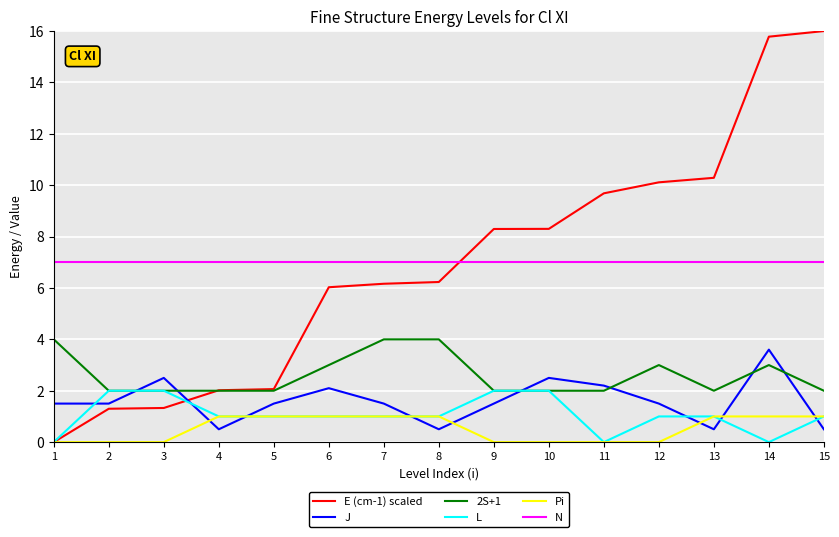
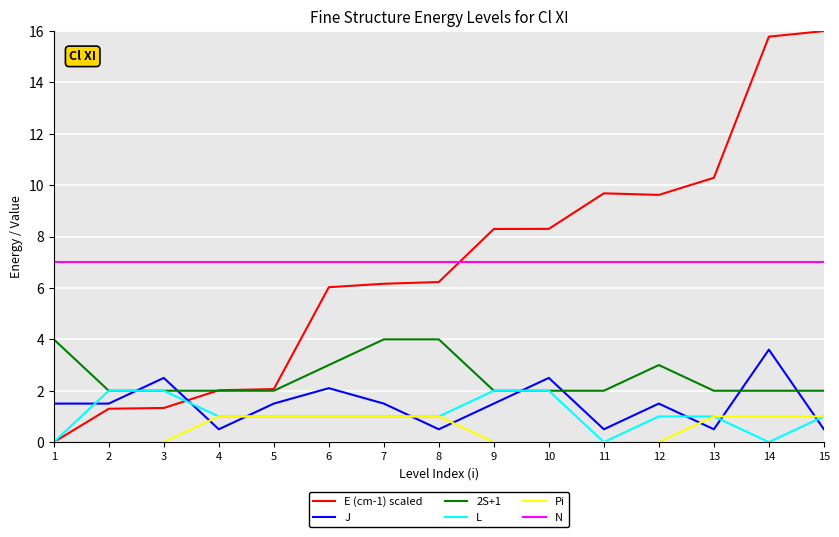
  {
    "E (cm-1) scaled": {
      "2": 1.3,
      "3": 1.3,
      "6": 6.0,
      "7": 6.2,
      "8": 6.2,
      "9": 8.3,
      "10": 8.3,
      "11": 9.7,
-     "12": 10.1,
+     "12": 9.6,
      "13": 10.3,
      "14": 15.8,
      "15": 16.0
    },
    "J": {
      "1": 1.5,
      "2": 1.5,
      "3": 2.5,
      "4": 0.5,
      "5": 1.5,
      "6": 2.1,
      "7": 1.5,
      "8": 0.5,
      "9": 1.5,
      "10": 2.5,
-     "11": 2.2,
+     "11": 0.5,
      "12": 1.5,
      "13": 0.5,
      "14": 3.6,
      "15": 0.5
    },
    "2S+1": {
      "1": 4,
      "6": 3,
      "7": 4,
      "8": 4,
      "11": 2,
      "12": 3,
      "13": 2,
-     "14": 3,
+     "14": 2,
      "15": 2
    },
    "L": {
      "12": 1.0,
      "14": 0.0
    },
    "Pi": {
      "2": 0.0,
      "3": 0.0,
      "9": 0.0,
      "10": 0.0,
      "12": 0.0,
      "14": 1.0
    },
    "N": {
      "1": 7.0,
      "2": 7.0,
      "3": 7.0,
      "4": 7.0,
      "5": 7.0,
      "6": 7.0,
      "7": 7.0,
      "8": 7.0,
      "9": 7.0,
      "10": 7.0,
      "11": 7.0,
      "12": 7.0,
      "13": 7.0,
      "14": 7.0,
      "15": 7.0
    }
  }
